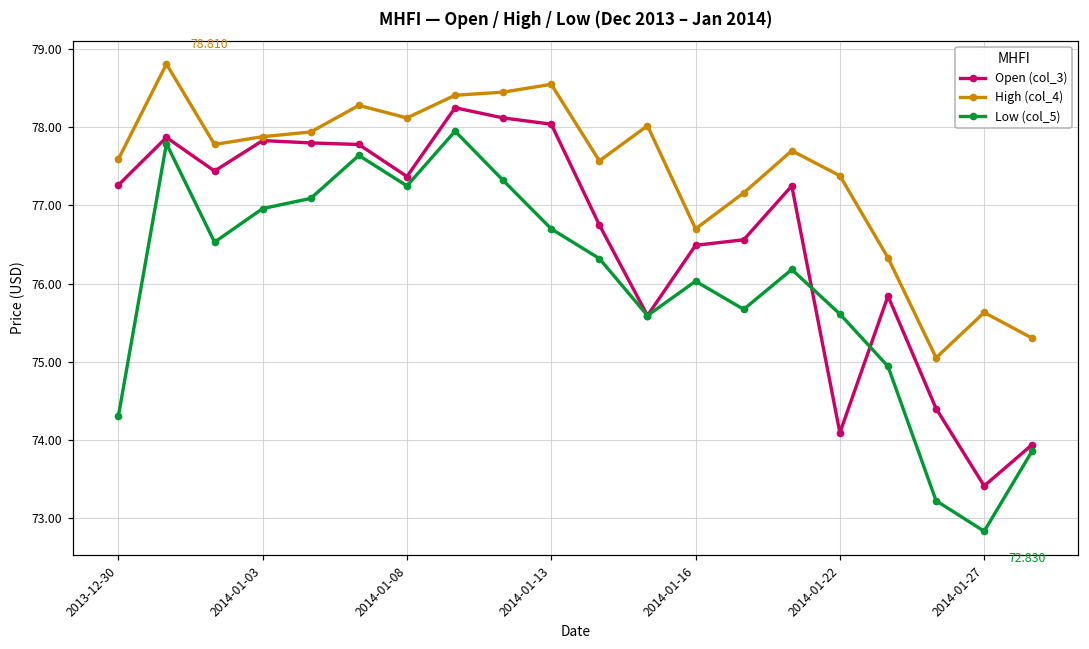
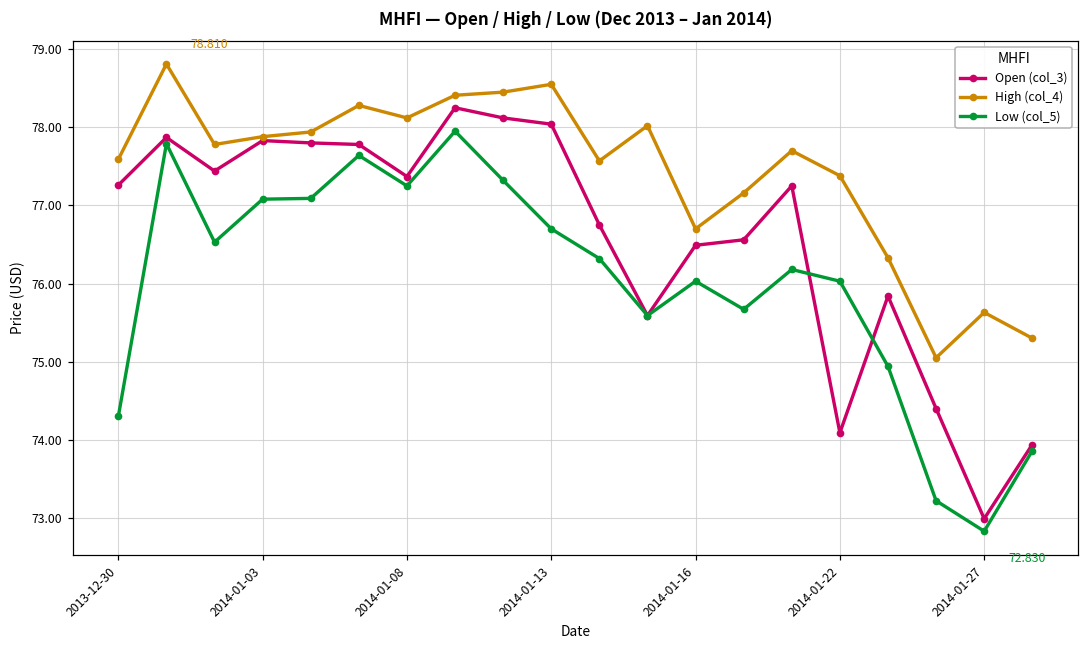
  {
    "Open (col_3)": {
      "2013-12-30": 77.3,
      "2014-01-03": 77.8,
      "2014-01-08": 77.4,
      "2014-01-13": 78.0,
      "2014-01-16": 76.5,
      "2014-01-22": 74.1,
-     "2014-01-27": 73.4
+     "2014-01-27": 73.0
    },
    "High (col_4)": {
      "2013-12-30": 77.6,
      "2014-01-03": 77.9,
      "2014-01-08": 78.1,
      "2014-01-13": 78.6,
      "2014-01-16": 76.7,
      "2014-01-22": 77.4,
      "2014-01-27": 75.6
    },
    "Low (col_5)": {
      "2013-12-30": 74.3,
-     "2014-01-03": 77.0,
+     "2014-01-03": 77.1,
      "2014-01-08": 77.3,
      "2014-01-13": 76.7,
      "2014-01-16": 76.0,
-     "2014-01-22": 75.6,
+     "2014-01-22": 76.0,
      "2014-01-27": 72.8
    }
  }
